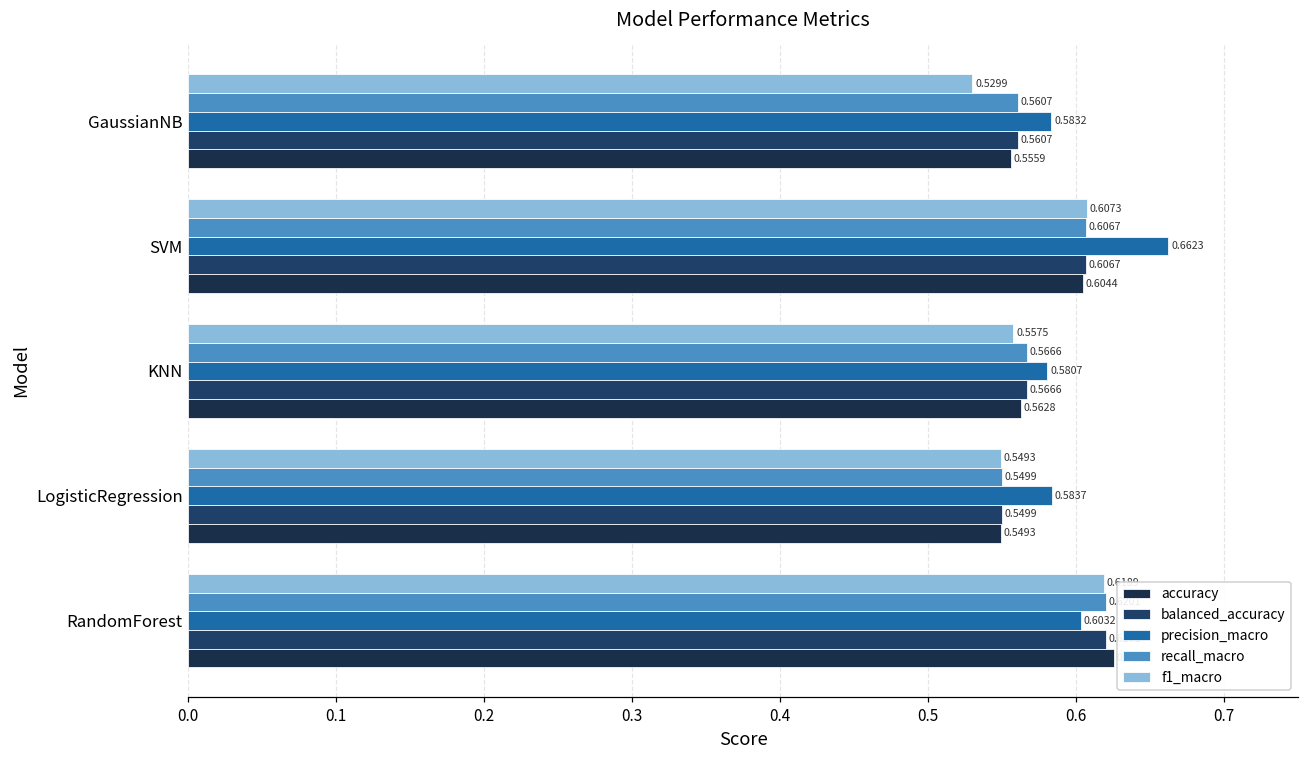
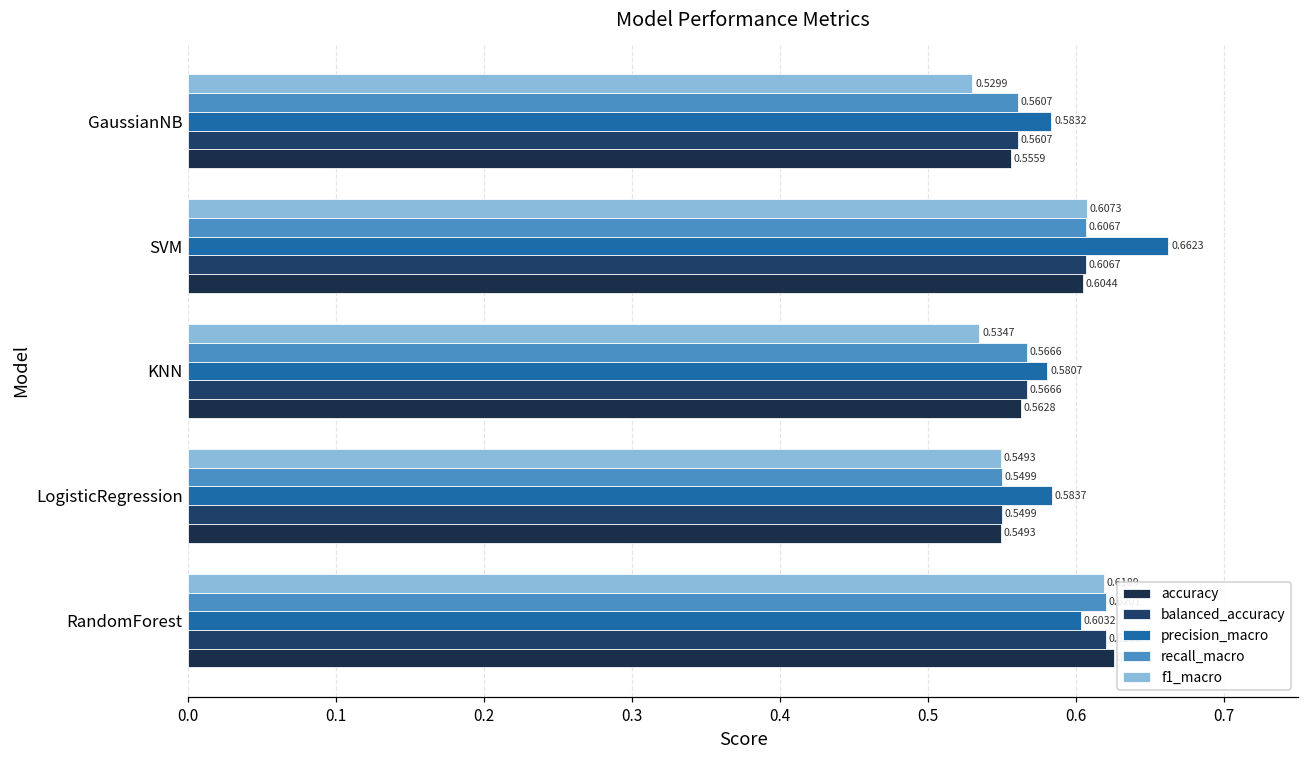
  {
    "precision_macro": {
      "GaussianNB": 0.5832,
      "SVM": 0.6623,
      "KNN": 0.5807,
      "LogisticRegression": 0.5837,
      "RandomForest": 0.6032
    },
    "recall_macro": {
      "GaussianNB": 0.5607,
      "SVM": 0.6067,
      "KNN": 0.5666,
      "LogisticRegression": 0.5499
    },
    "f1_macro": {
      "GaussianNB": 0.5299,
      "SVM": 0.6073,
-     "KNN": 0.5575,
+     "KNN": 0.5347,
      "LogisticRegression": 0.5493
    }
  }
